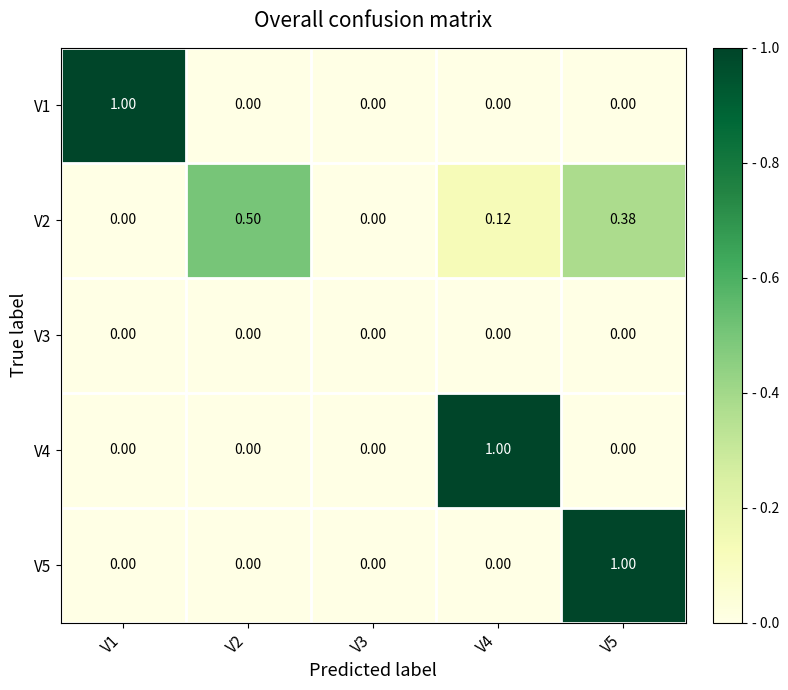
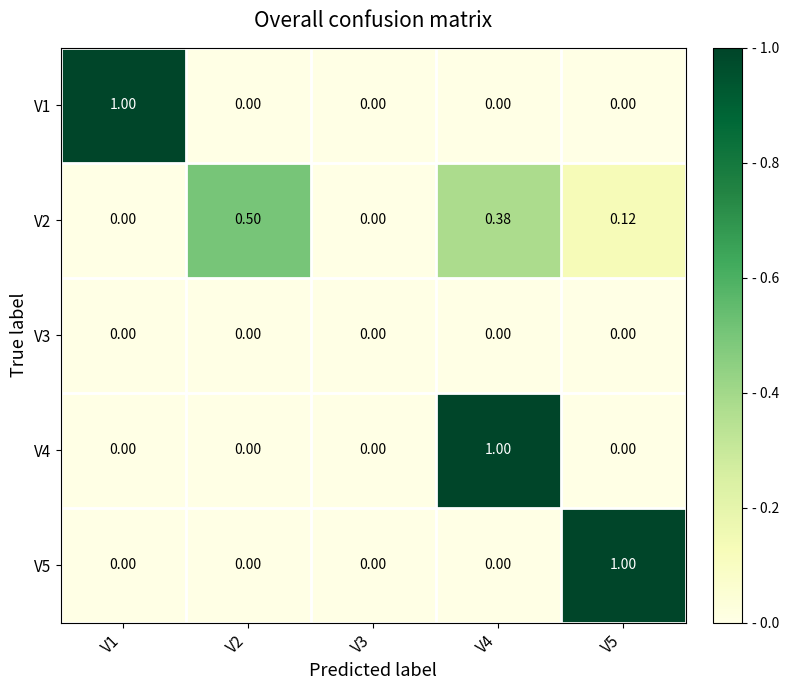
  {
    "V1": {
      "V1": 1.00,
      "V2": 0.00,
      "V3": 0.00,
      "V4": 0.00,
      "V5": 0.00
    },
    "V2": {
      "V1": 0.00,
      "V2": 0.50,
      "V3": 0.00,
-     "V4": 0.12,
-     "V5": 0.38
+     "V4": 0.38,
+     "V5": 0.12
    },
    "V3": {
      "V1": 0.00,
      "V2": 0.00,
      "V3": 0.00,
      "V4": 0.00,
      "V5": 0.00
    },
    "V4": {
      "V1": 0.00,
      "V2": 0.00,
      "V3": 0.00,
      "V4": 1.00,
      "V5": 0.00
    },
    "V5": {
      "V1": 0.00,
      "V2": 0.00,
      "V3": 0.00,
      "V4": 0.00,
      "V5": 1.00
    }
  }
